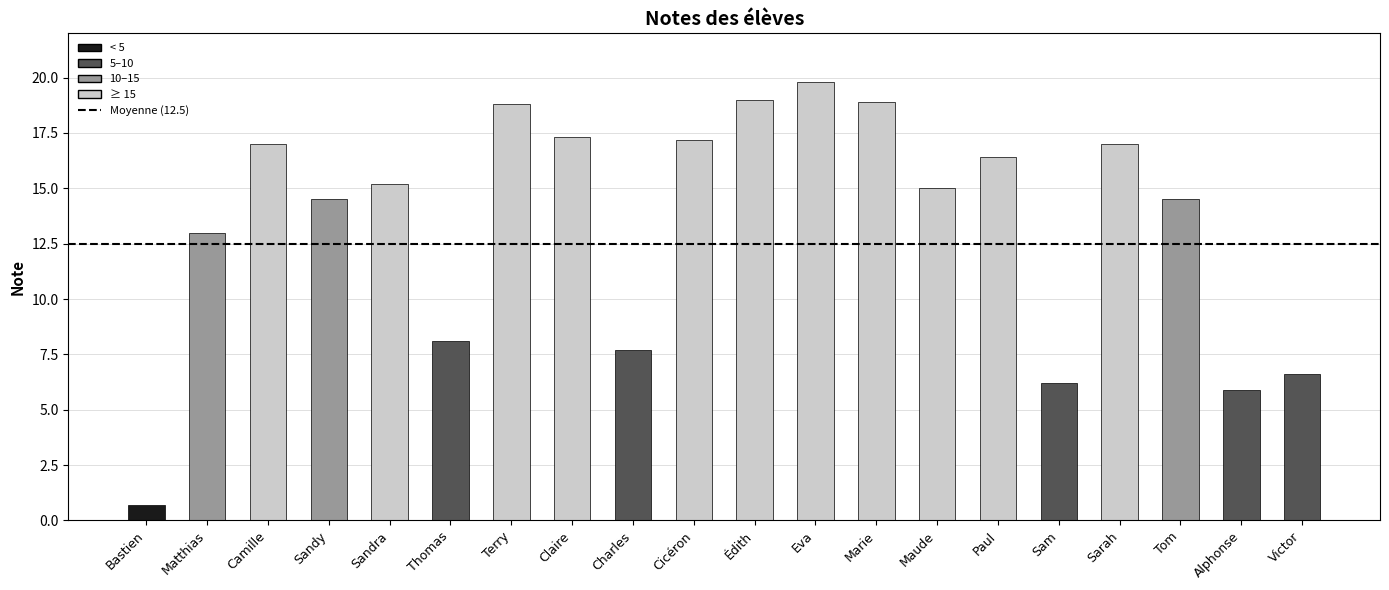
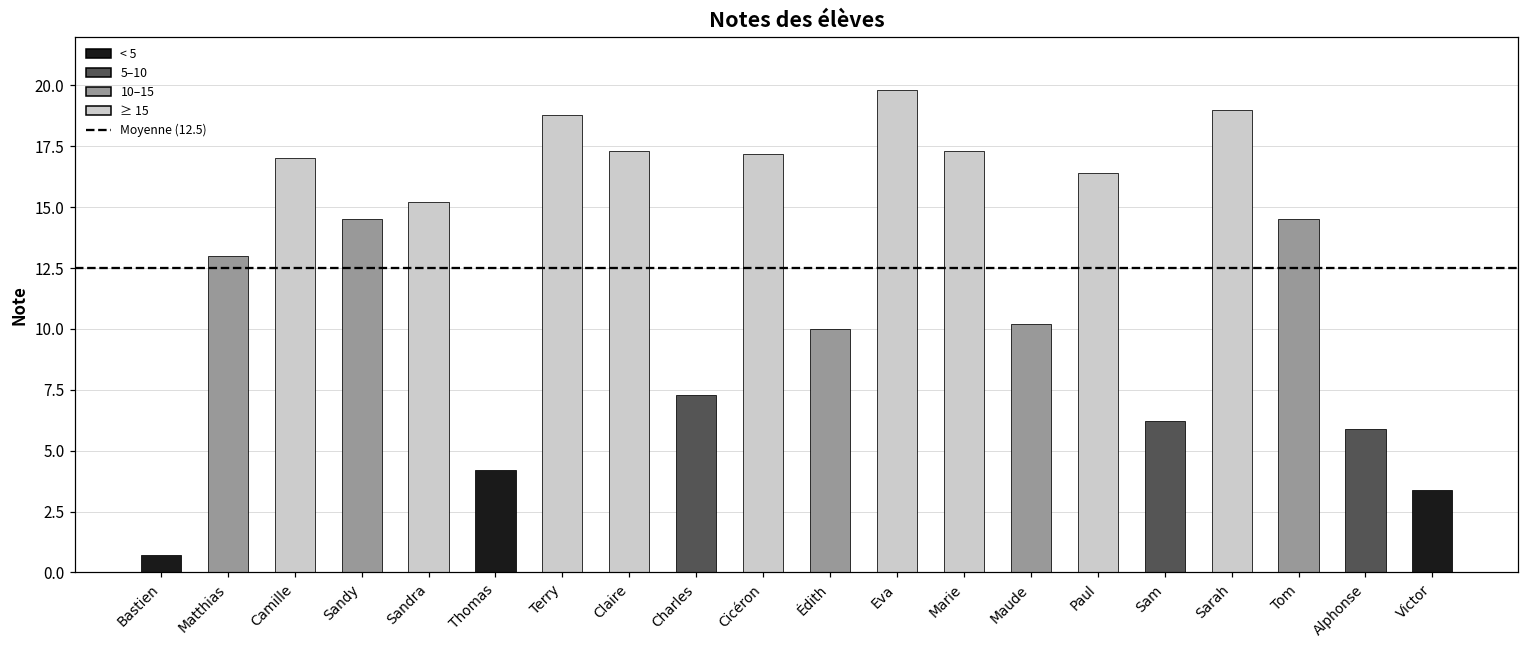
  {
    "Bastien": 0.7,
    "Matthias": 13.0,
    "Camille": 17.0,
    "Sandy": 14.5,
    "Sandra": 15.2,
-   "Thomas": 8.1,
+   "Thomas": 4.2,
    "Terry": 18.8,
    "Claire": 17.3,
-   "Charles": 7.7,
+   "Charles": 7.3,
    "Cicéron": 17.2,
-   "Édith": 19,
+   "Édith": 10,
    "Eva": 19.8,
-   "Marie": 18.9,
-   "Maude": 15.0,
+   "Marie": 17.3,
+   "Maude": 10.2,
    "Paul": 16.4,
    "Sam": 6.2,
-   "Sarah": 17,
+   "Sarah": 19,
    "Tom": 14.5,
    "Alphonse": 5.9,
-   "Victor": 6.6
+   "Victor": 3.4
  }
